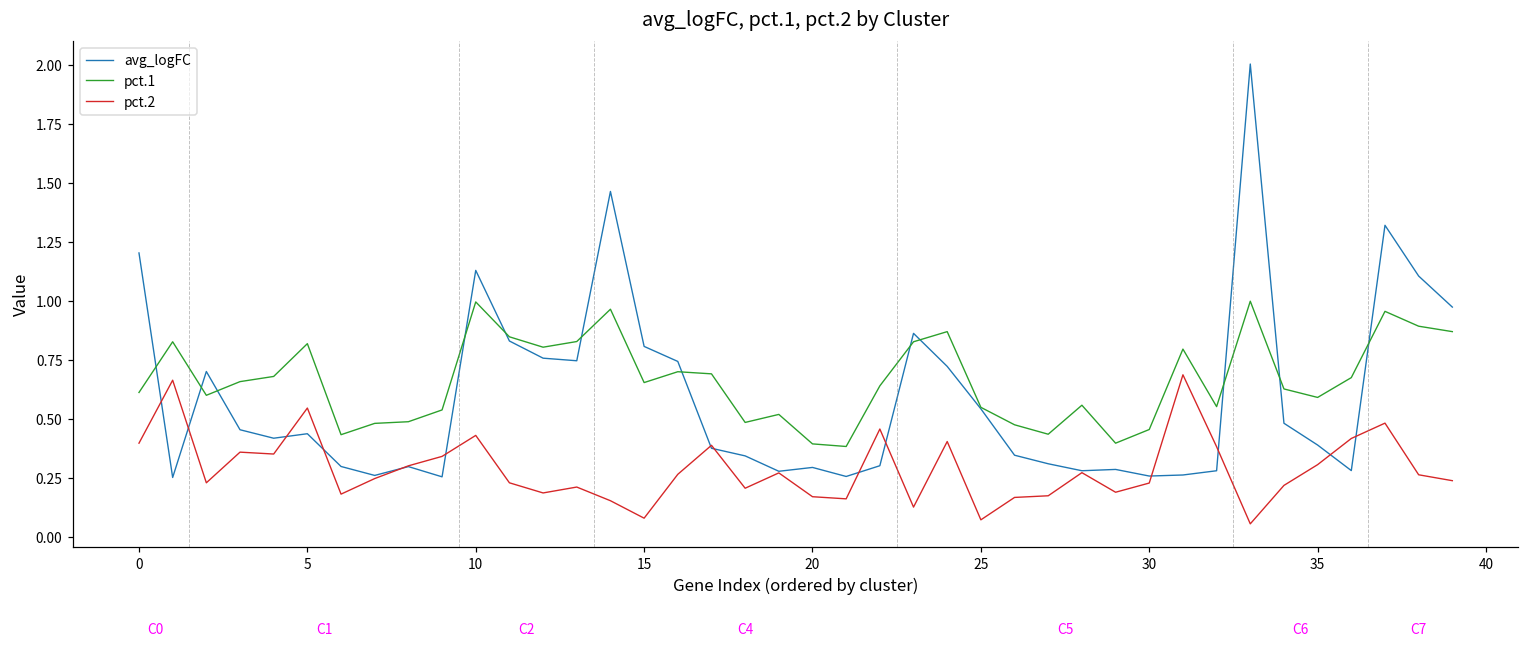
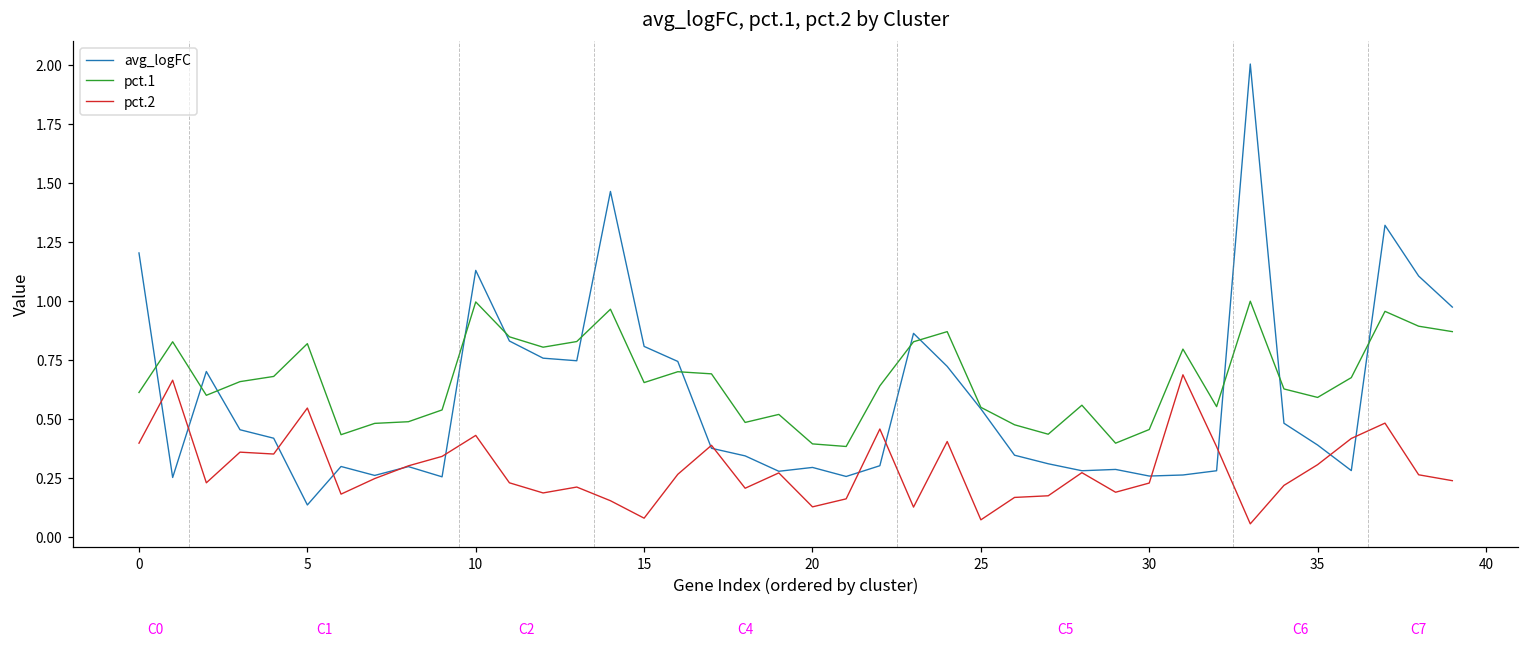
  {
    "avg_logFC": {
      "0": 1.20,
-     "5": 0.44,
+     "5": 0.14,
      "10": 1.13,
      "15": 0.81,
      "20": 0.30,
      "30": 0.26,
      "35": 0.39
    },
    "pct.1": {
      "0": 0.61,
      "5": 0.82,
      "10": 1.00,
      "15": 0.66,
      "20": 0.40,
      "30": 0.46,
      "35": 0.59
    },
    "pct.2": {
      "0": 0.40,
      "5": 0.55,
      "10": 0.43,
      "15": 0.08,
-     "20": 0.17,
+     "20": 0.13,
      "25": 0.07,
      "30": 0.23,
      "35": 0.31
    }
  }
